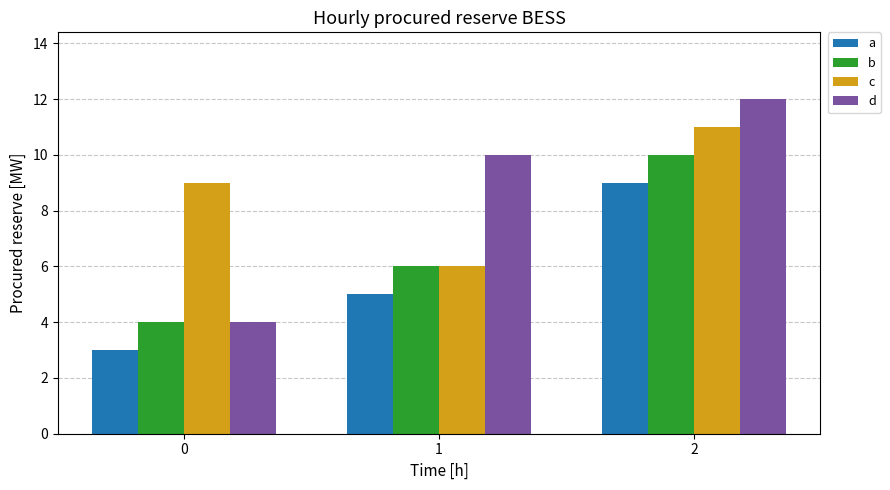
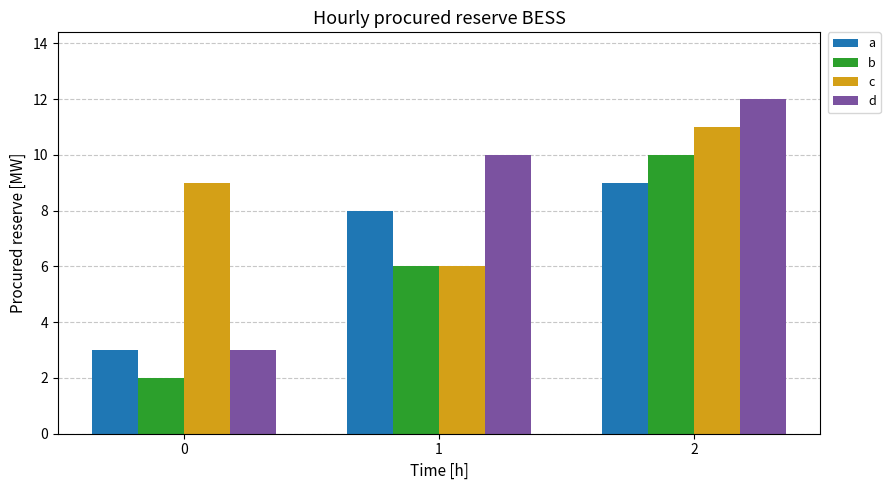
  {
    "a": {
      "0": 3,
-     "1": 5,
+     "1": 8,
      "2": 9
    },
    "b": {
-     "0": 4,
+     "0": 2,
      "1": 6,
      "2": 10
    },
    "c": {
      "0": 9,
      "1": 6,
      "2": 11
    },
    "d": {
-     "0": 4,
+     "0": 3,
      "1": 10,
      "2": 12
    }
  }
